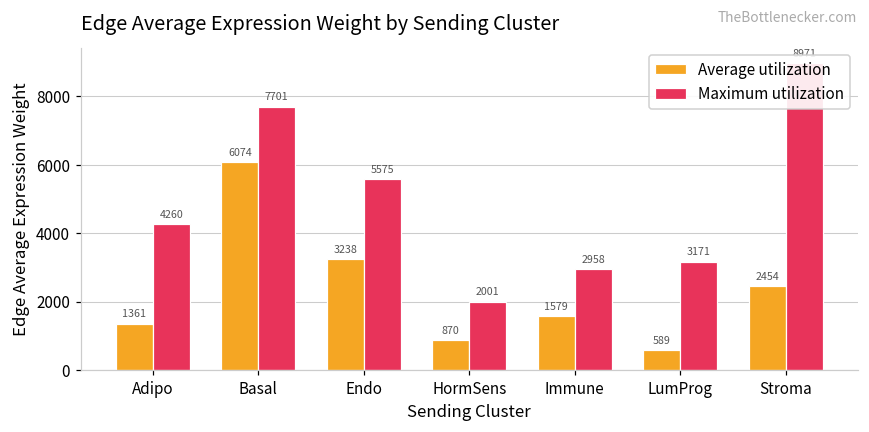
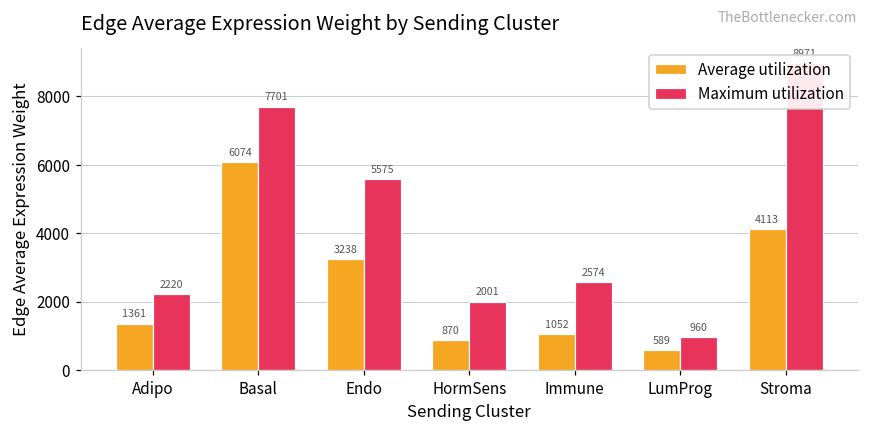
  {
    "Average utilization": {
      "Adipo": 1361,
      "Basal": 6074,
      "Endo": 3238,
      "HormSens": 870,
-     "Immune": 1579,
+     "Immune": 1052,
      "LumProg": 589,
-     "Stroma": 2454
+     "Stroma": 4113
    },
    "Maximum utilization": {
-     "Adipo": 4260,
+     "Adipo": 2220,
      "Basal": 7701,
      "Endo": 5575,
      "HormSens": 2001,
-     "Immune": 2958,
-     "LumProg": 3171
+     "Immune": 2574,
+     "LumProg": 960
    }
  }
